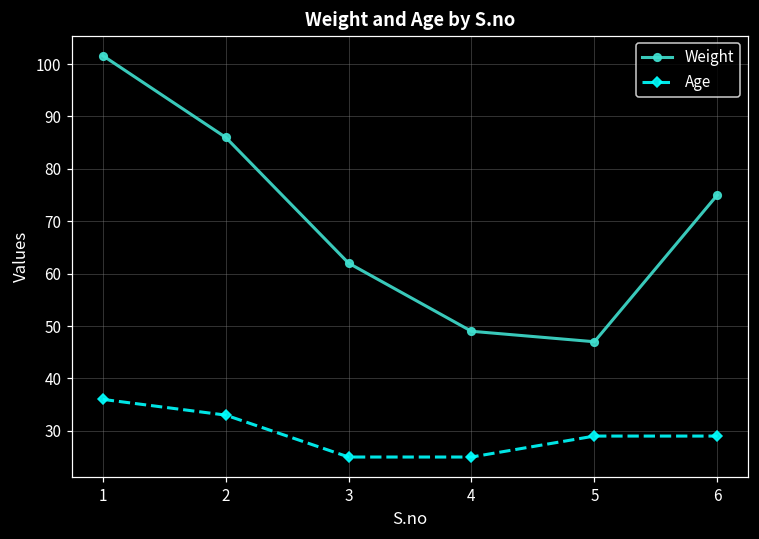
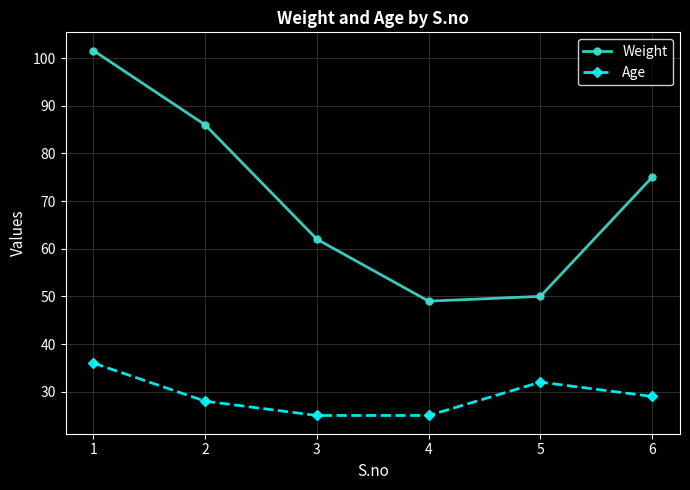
  {
    "Weight": {
      "1": 102,
      "2": 86,
      "3": 62,
      "4": 49,
-     "5": 47,
+     "5": 50,
      "6": 75
    },
    "Age": {
      "1": 36,
-     "2": 33,
+     "2": 28,
      "3": 25,
      "4": 25,
-     "5": 29,
+     "5": 32,
      "6": 29
    }
  }
